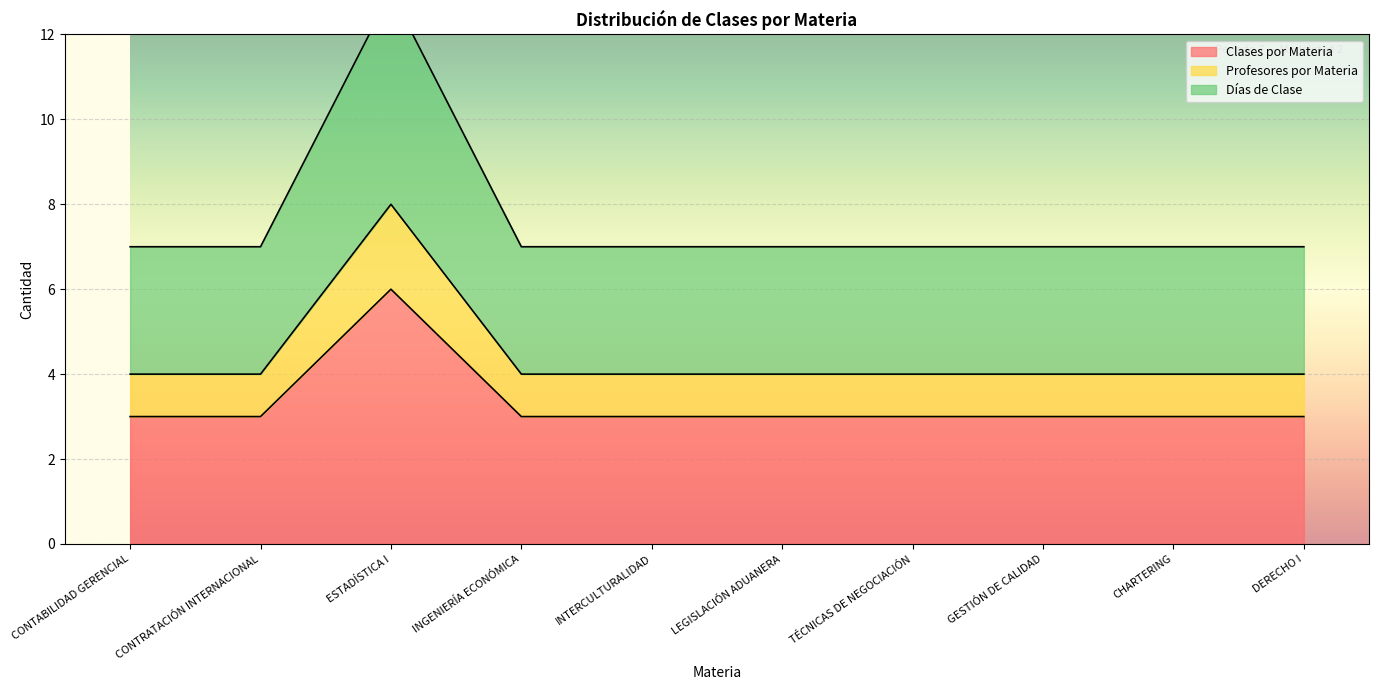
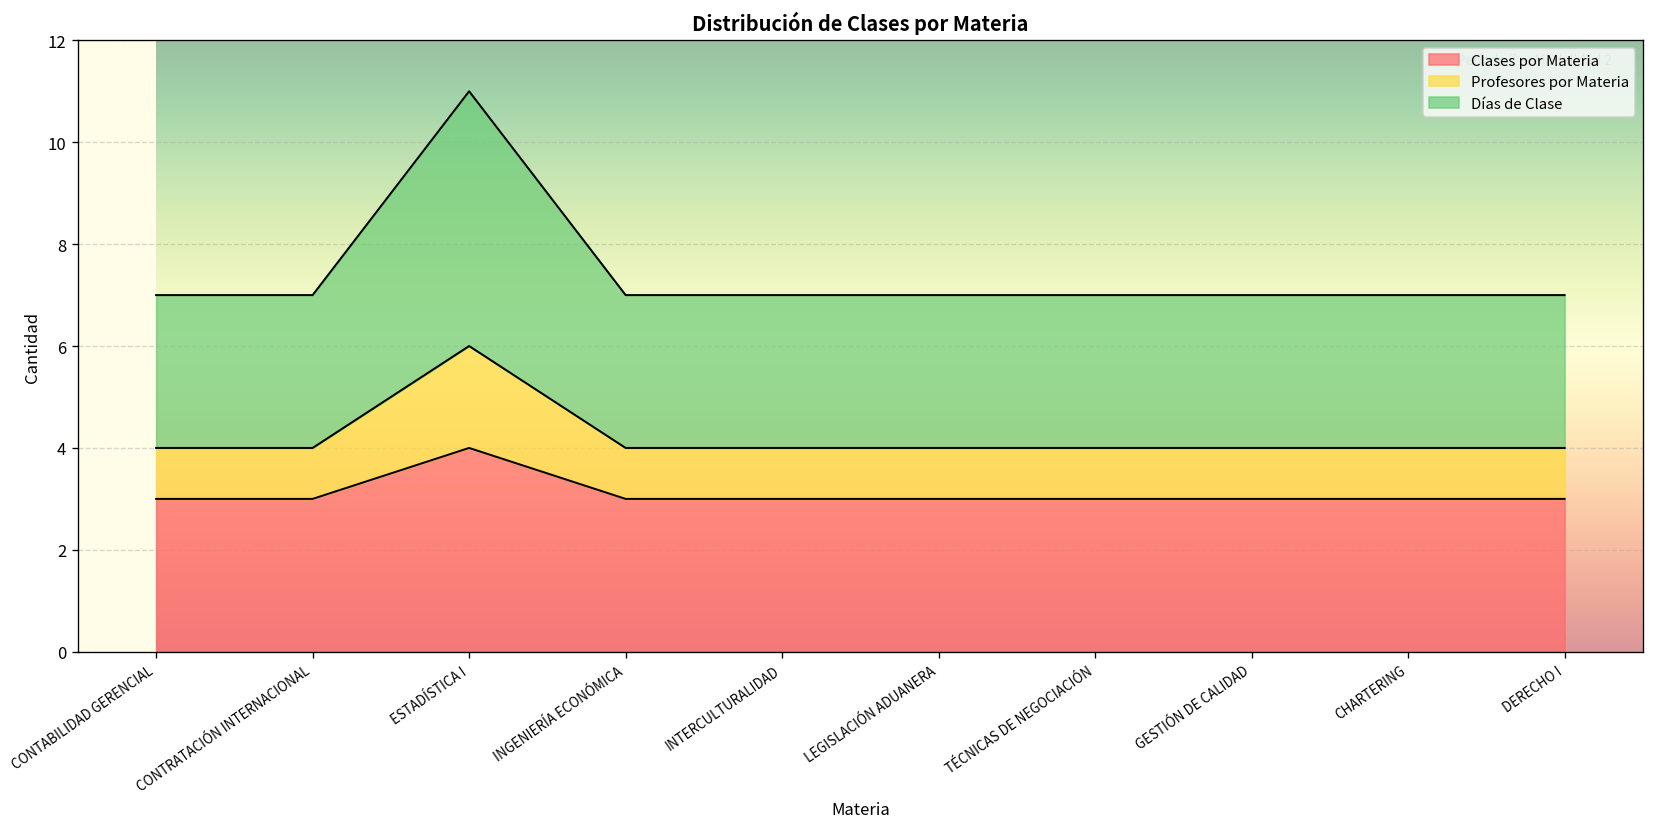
  {
    "Clases por Materia": {
      "CONTABILIDAD GERENCIAL": 3,
      "CONTRATACIÓN INTERNACIONAL": 3,
-     "ESTADÍSTICA I": 6,
+     "ESTADÍSTICA I": 4,
      "INGENIERÍA ECONÓMICA": 3,
      "INTERCULTURALIDAD": 3,
      "LEGISLACIÓN ADUANERA": 3,
      "TÉCNICAS DE NEGOCIACIÓN": 3,
      "GESTIÓN DE CALIDAD": 3,
      "CHARTERING": 3,
      "DERECHO I": 3
    },
    "Profesores por Materia": {
      "CONTABILIDAD GERENCIAL": 1,
      "CONTRATACIÓN INTERNACIONAL": 1,
      "ESTADÍSTICA I": 2,
      "INGENIERÍA ECONÓMICA": 1,
      "INTERCULTURALIDAD": 1,
      "LEGISLACIÓN ADUANERA": 1,
      "TÉCNICAS DE NEGOCIACIÓN": 1,
      "GESTIÓN DE CALIDAD": 1,
      "CHARTERING": 1,
      "DERECHO I": 1
    },
    "Días de Clase": {
      "CONTABILIDAD GERENCIAL": 3,
      "CONTRATACIÓN INTERNACIONAL": 3,
      "INGENIERÍA ECONÓMICA": 3,
      "INTERCULTURALIDAD": 3,
      "LEGISLACIÓN ADUANERA": 3,
      "TÉCNICAS DE NEGOCIACIÓN": 3,
      "GESTIÓN DE CALIDAD": 3,
      "CHARTERING": 3,
      "DERECHO I": 3
    }
  }
